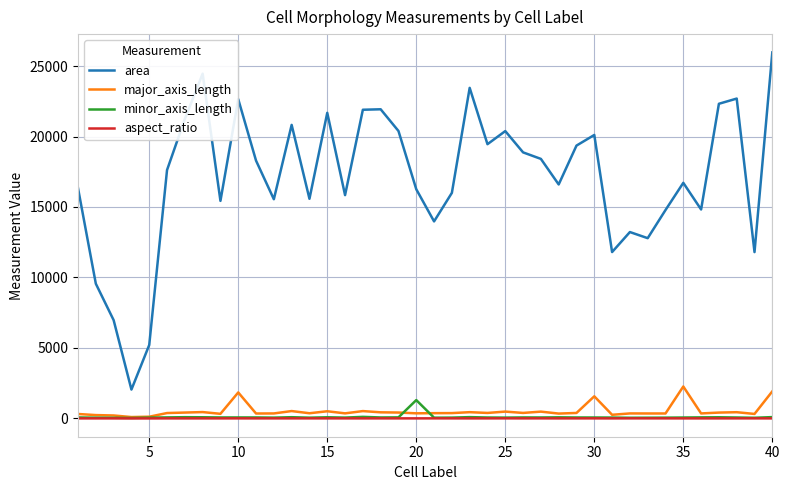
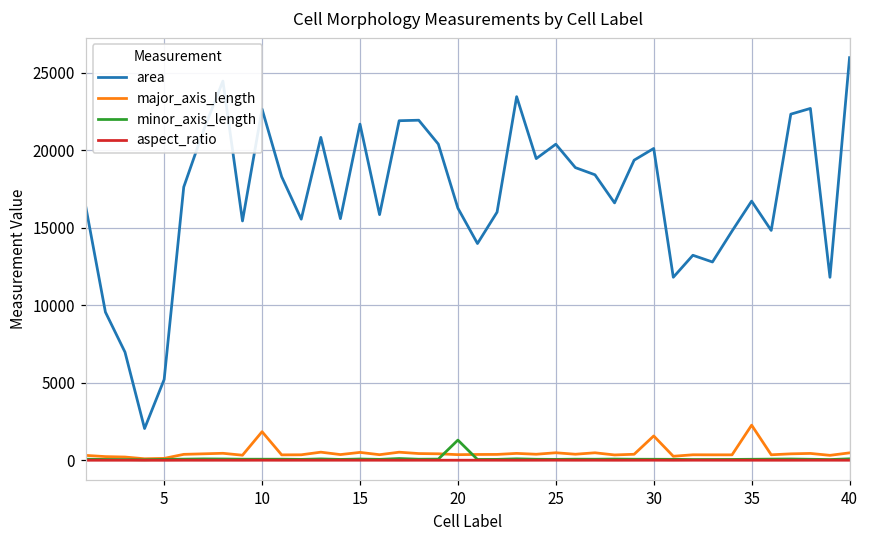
  {
    "area": {
      "5": 5200,
      "15": 21700,
      "20": 16300,
      "25": 20400,
      "30": 20100,
      "35": 16700,
      "40": 26000
    },
    "major_axis_length": {
      "10": 1800,
      "15": 500,
      "20": 400,
      "25": 500,
      "30": 1600,
      "35": 2300,
-     "40": 1900
+     "40": 500
    },
    "minor_axis_length": {
      "20": 1300
    },
    "aspect_ratio": {
      "20": 0
    }
  }
